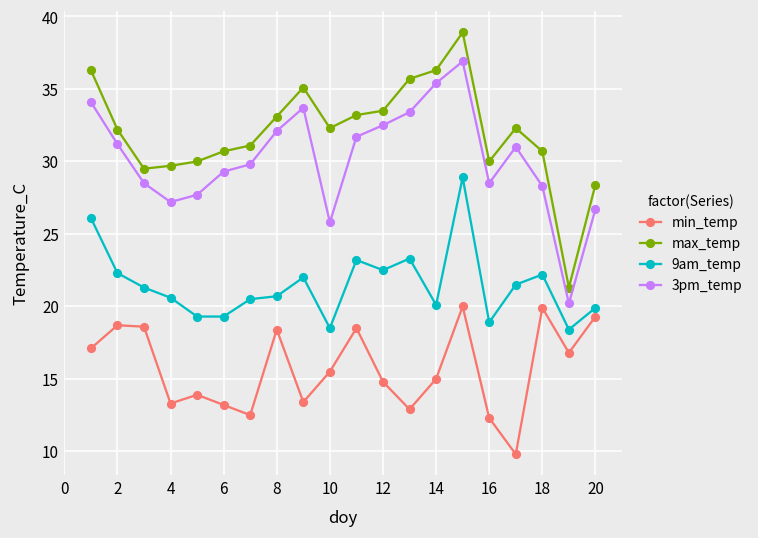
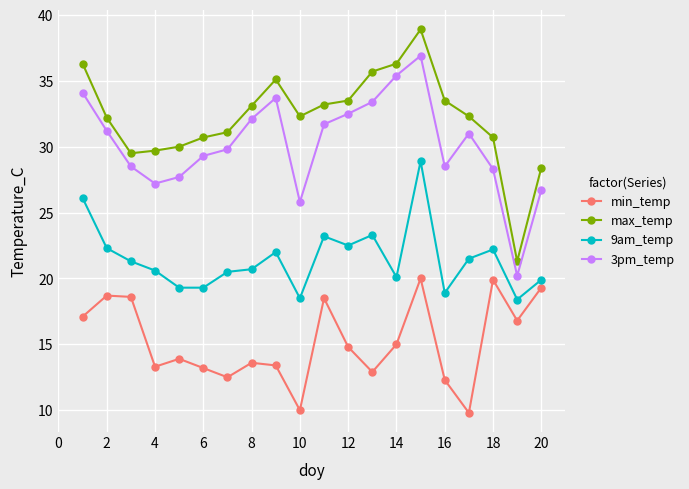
  {
    "min_temp": {
      "2": 18.7,
      "4": 13.3,
      "6": 13.2,
-     "8": 18.4,
-     "10": 15.5,
+     "8": 13.6,
+     "10": 10.0,
      "12": 14.8,
      "14": 15.0,
      "16": 12.3,
      "18": 19.9,
      "20": 19.3
    },
    "max_temp": {
      "2": 32.2,
      "4": 29.7,
      "6": 30.7,
      "8": 33.1,
      "10": 32.3,
      "12": 33.5,
      "14": 36.3,
-     "16": 30.0,
+     "16": 33.5,
      "18": 30.7,
      "20": 28.4
    },
    "9am_temp": {
      "2": 22.3,
      "4": 20.6,
      "6": 19.3,
      "8": 20.7,
      "10": 18.5,
      "12": 22.5,
      "14": 20.1,
      "16": 18.9,
      "18": 22.2,
      "20": 19.9
    },
    "3pm_temp": {
      "2": 31.2,
      "4": 27.2,
      "6": 29.3,
      "8": 32.1,
      "10": 25.8,
      "12": 32.5,
      "14": 35.4,
      "16": 28.5,
      "18": 28.3,
      "20": 26.7
    }
  }
